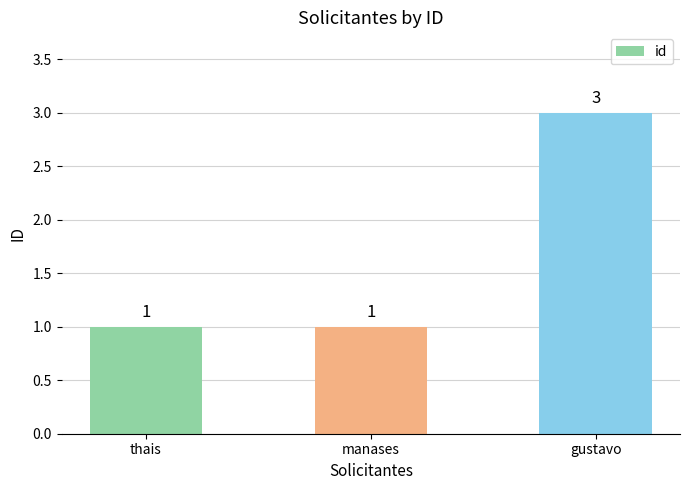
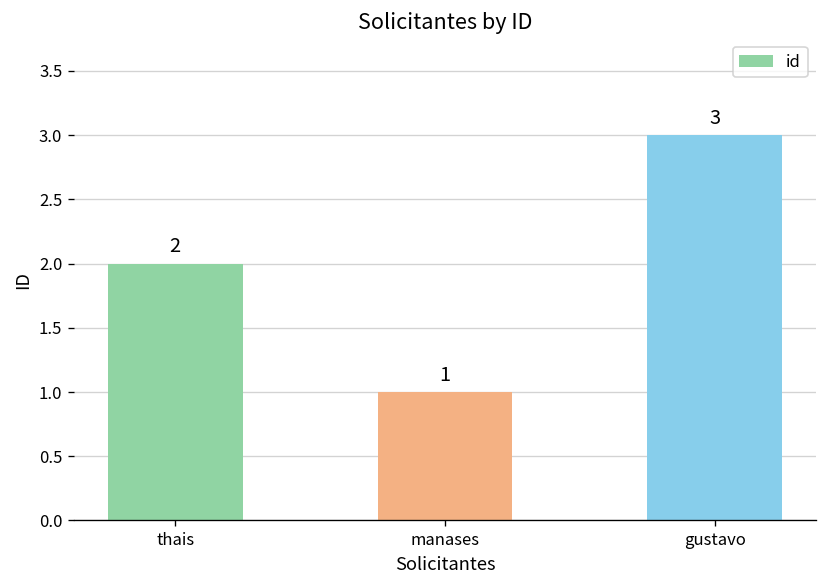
  {
-   "thais": 1,
+   "thais": 2,
    "manases": 1,
    "gustavo": 3
  }
